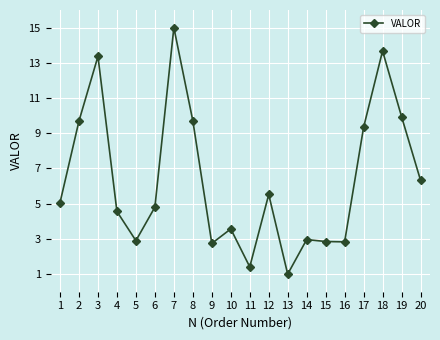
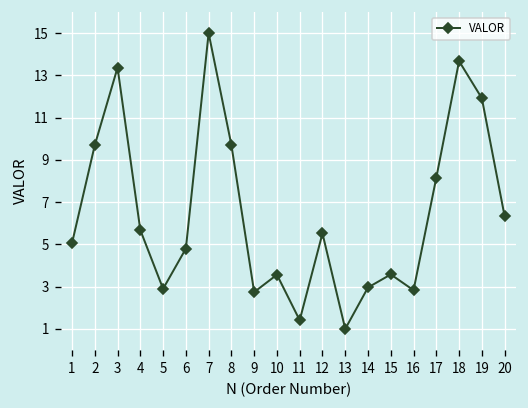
  {
    "1": 5.1,
    "2": 9.7,
    "3": 13.4,
-   "4": 4.6,
+   "4": 5.7,
    "5": 2.9,
    "6": 4.8,
    "7": 15.0,
    "8": 9.7,
    "9": 2.7,
    "10": 3.6,
    "11": 1.4,
    "12": 5.5,
    "13": 1.0,
    "14": 3.0,
-   "15": 2.9,
+   "15": 3.6,
    "16": 2.8,
-   "17": 9.3,
+   "17": 8.2,
    "18": 13.7,
-   "19": 9.9,
+   "19": 11.9,
    "20": 6.3
  }
